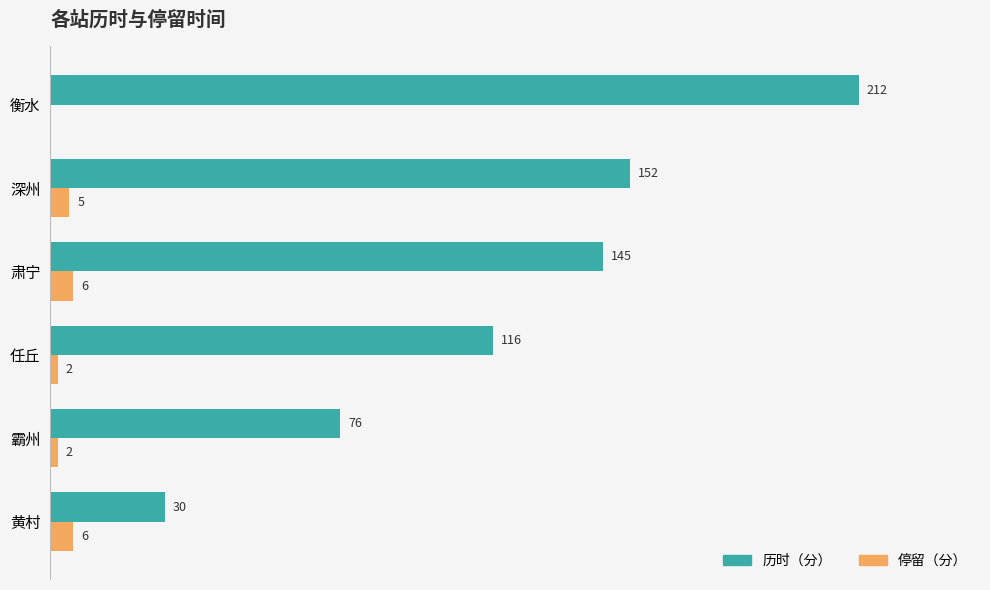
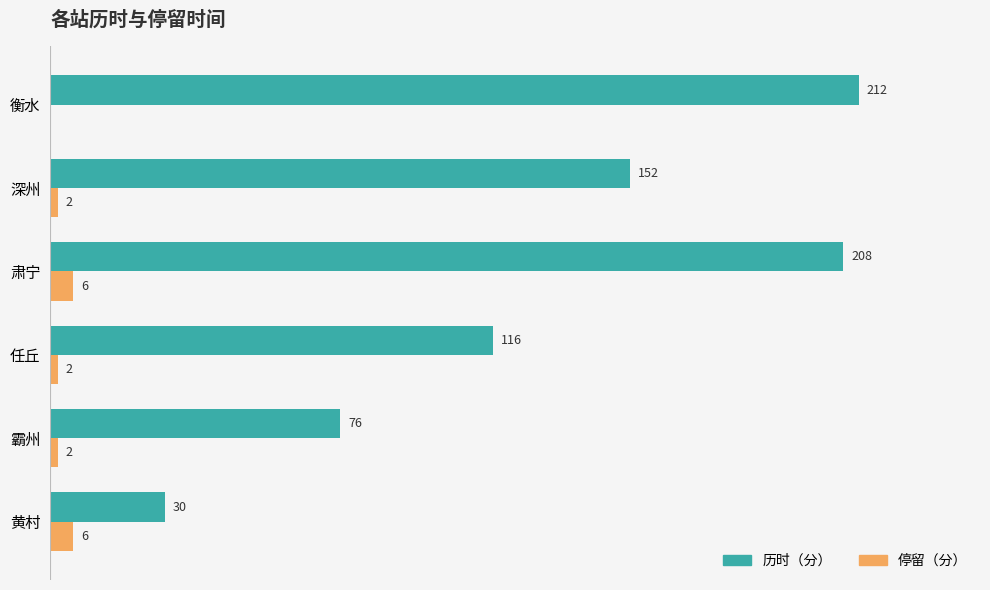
  {
    "历时（分）": {
      "衡水": 212,
      "深州": 152,
-     "肃宁": 145,
+     "肃宁": 208,
      "任丘": 116,
      "霸州": 76,
      "黄村": 30
    },
    "停留（分）": {
-     "深州": 5,
+     "深州": 2,
      "肃宁": 6,
      "任丘": 2,
      "霸州": 2,
      "黄村": 6
    }
  }
